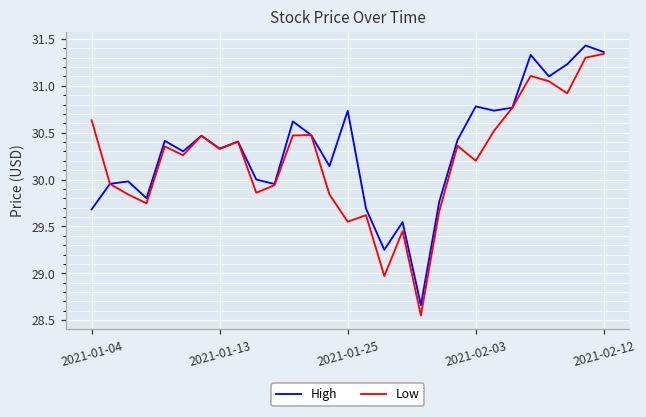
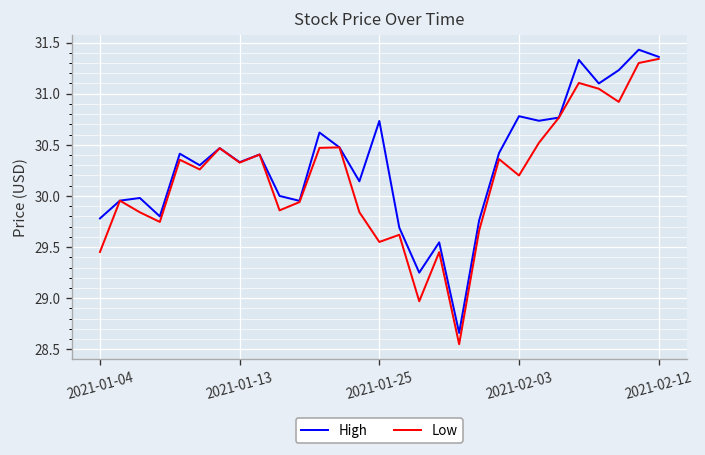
  {
    "High": {
-     "2021-01-04": 29.7,
+     "2021-01-04": 29.8,
      "2021-01-25": 30.7,
      "2021-02-03": 30.8
    },
    "Low": {
-     "2021-01-04": 30.6,
+     "2021-01-04": 29.5,
      "2021-01-25": 29.5,
      "2021-02-03": 30.2
    }
  }
